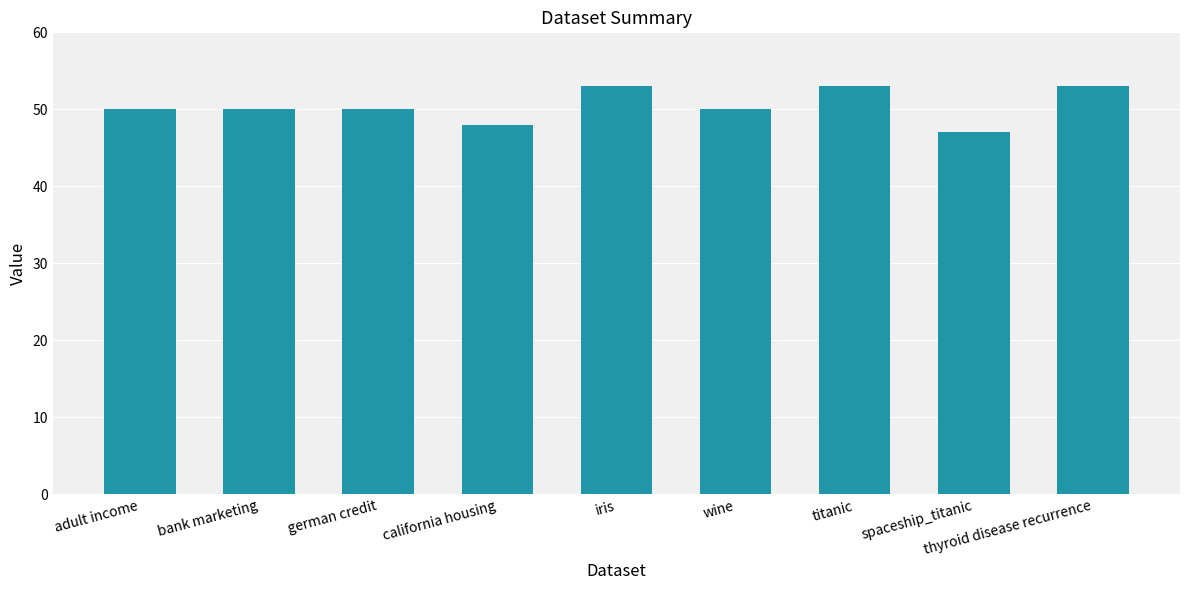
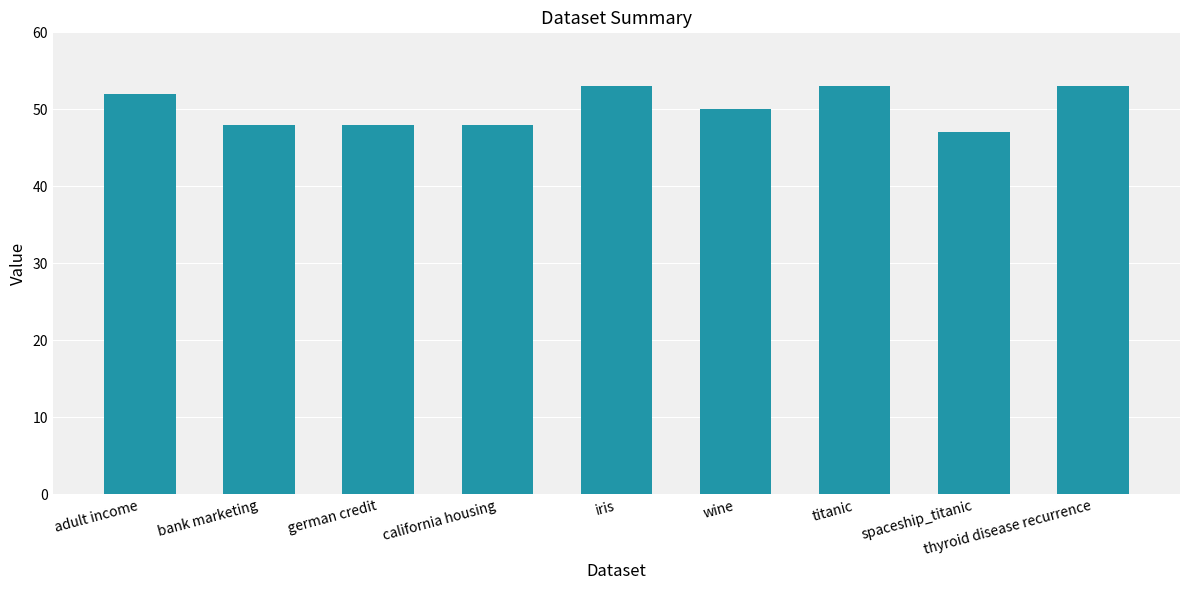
  {
-   "adult income": 50,
-   "bank marketing": 50,
-   "german credit": 50,
+   "adult income": 52,
+   "bank marketing": 48,
+   "german credit": 48,
    "california housing": 48,
    "iris": 53,
    "wine": 50,
    "titanic": 53,
    "spaceship_titanic": 47,
    "thyroid disease recurrence": 53
  }
